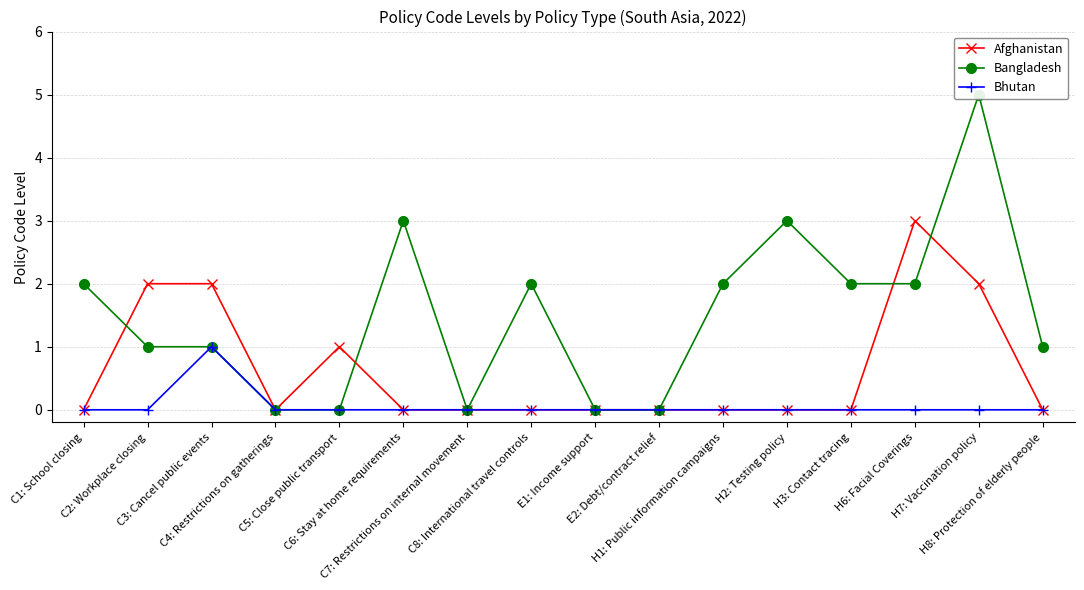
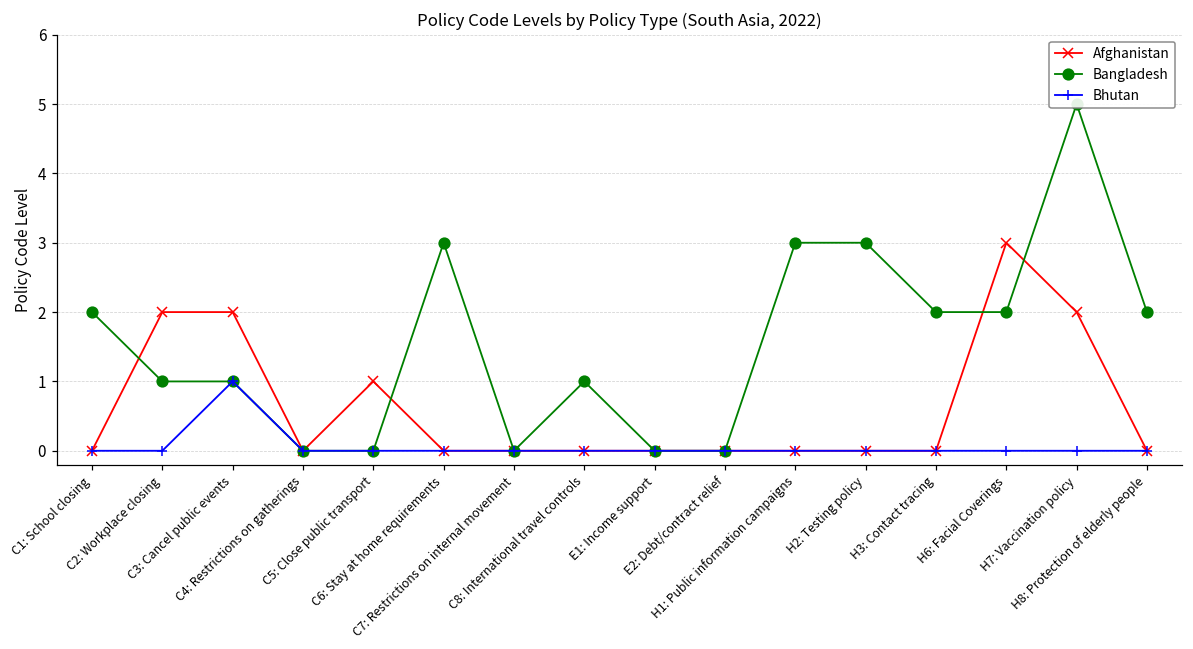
  {
    "Afghanistan": {
      "C2: Workplace closing": 2,
      "C3: Cancel public events": 2,
      "C5: Close public transport": 1,
      "H6: Facial Coverings": 3,
      "H7: Vaccination policy": 2
    },
    "Bangladesh": {
      "C1: School closing": 2,
      "C2: Workplace closing": 1,
      "C6: Stay at home requirements": 3,
-     "C8: International travel controls": 2,
-     "H1: Public information campaigns": 2,
+     "C8: International travel controls": 1,
+     "H1: Public information campaigns": 3,
      "H2: Testing policy": 3,
      "H3: Contact tracing": 2,
      "H6: Facial Coverings": 2,
-     "H8: Protection of elderly people": 1
+     "H8: Protection of elderly people": 2
    },
    "Bhutan": {
      "C2: Workplace closing": 0,
      "H6: Facial Coverings": 0,
      "H7: Vaccination policy": 0
    }
  }
